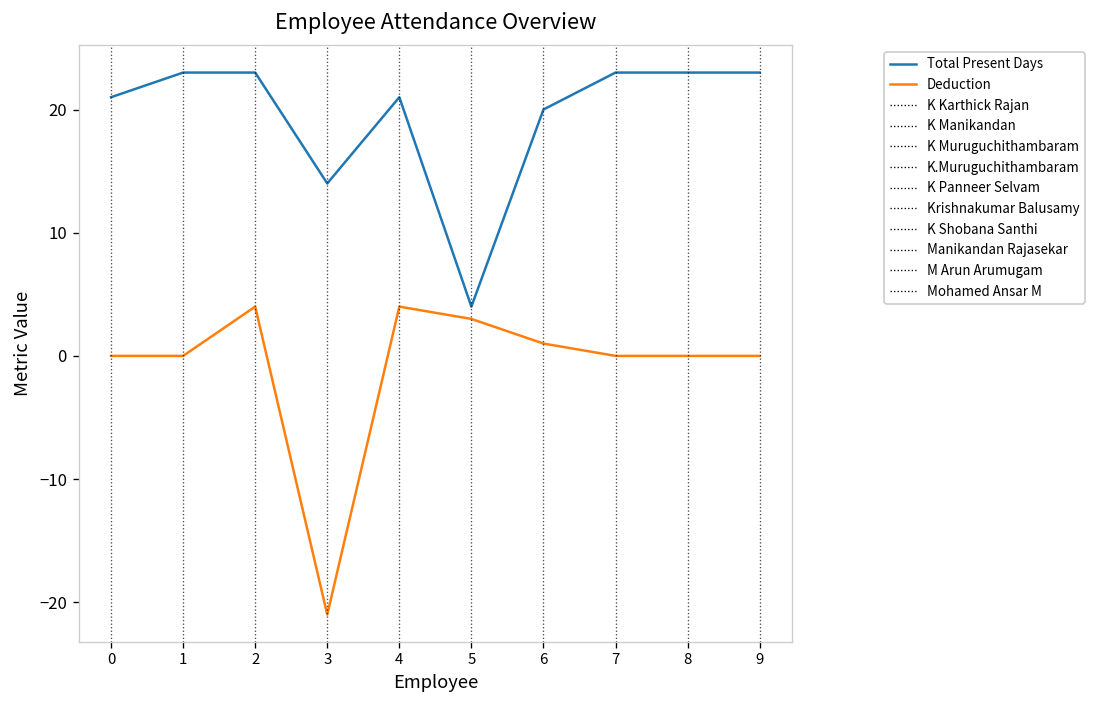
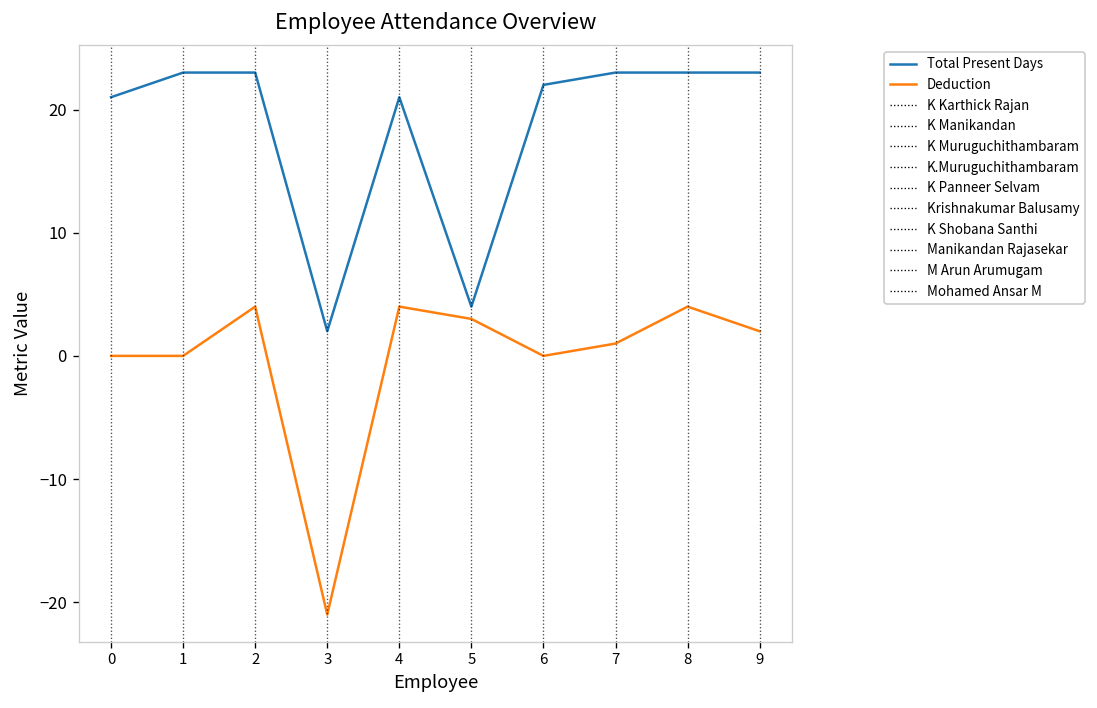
  {
    "Total Present Days": {
      "0": 21,
      "1": 23,
      "2": 23,
-     "3": 14,
+     "3": 2,
      "4": 21,
      "5": 4,
-     "6": 20,
+     "6": 22,
      "7": 23,
      "8": 23,
      "9": 23
    },
    "Deduction": {
      "0": 0,
      "1": 0,
      "2": 4,
      "3": -21,
      "4": 4,
      "5": 3,
-     "6": 1,
-     "7": 0,
-     "8": 0,
-     "9": 0
+     "6": 0,
+     "7": 1,
+     "8": 4,
+     "9": 2
    }
  }
